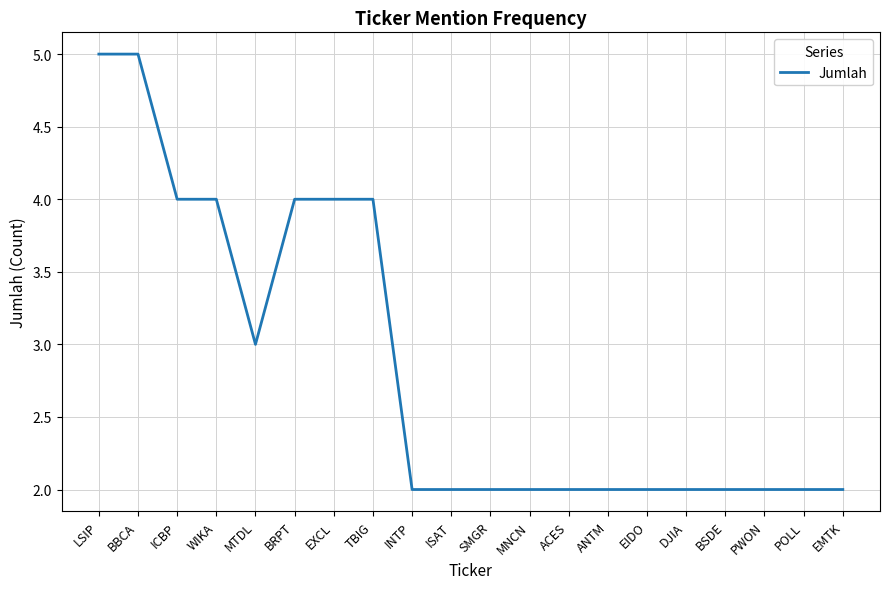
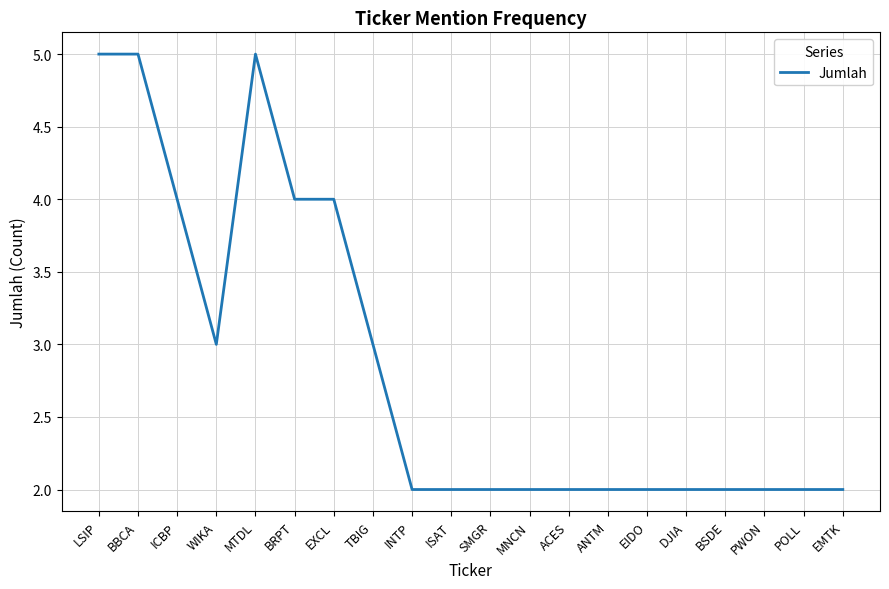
  {
    "LSIP": 5,
    "BBCA": 5,
    "ICBP": 4,
-   "WIKA": 4,
-   "MTDL": 3,
+   "WIKA": 3,
+   "MTDL": 5,
    "BRPT": 4,
    "EXCL": 4,
-   "TBIG": 4,
+   "TBIG": 3,
    "INTP": 2,
    "ISAT": 2,
    "SMGR": 2,
    "MNCN": 2,
    "ACES": 2,
    "ANTM": 2,
    "EIDO": 2,
    "DJIA": 2,
    "BSDE": 2,
    "PWON": 2,
    "POLL": 2,
    "EMTK": 2
  }
